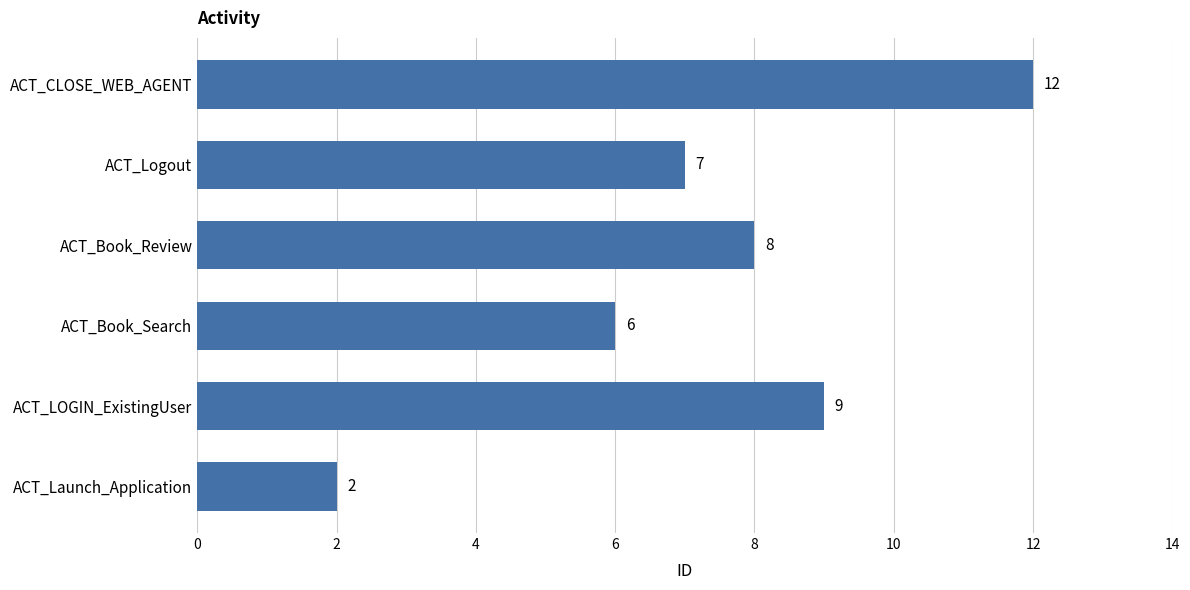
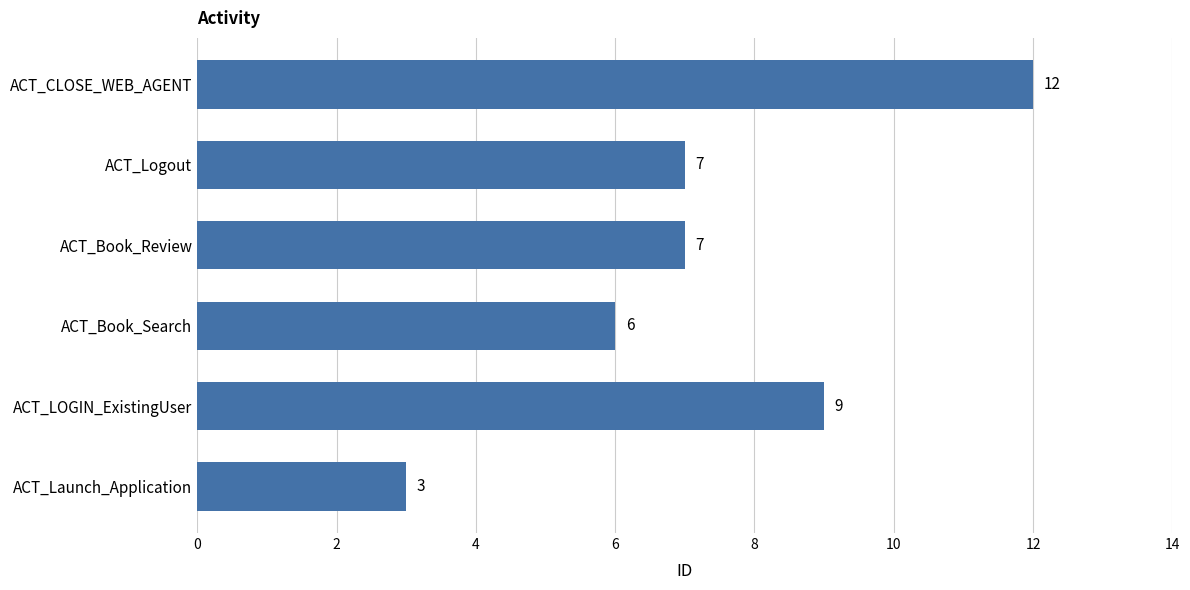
  {
    "ACT_CLOSE_WEB_AGENT": 12,
    "ACT_Logout": 7,
-   "ACT_Book_Review": 8,
+   "ACT_Book_Review": 7,
    "ACT_Book_Search": 6,
    "ACT_LOGIN_ExistingUser": 9,
-   "ACT_Launch_Application": 2
+   "ACT_Launch_Application": 3
  }
